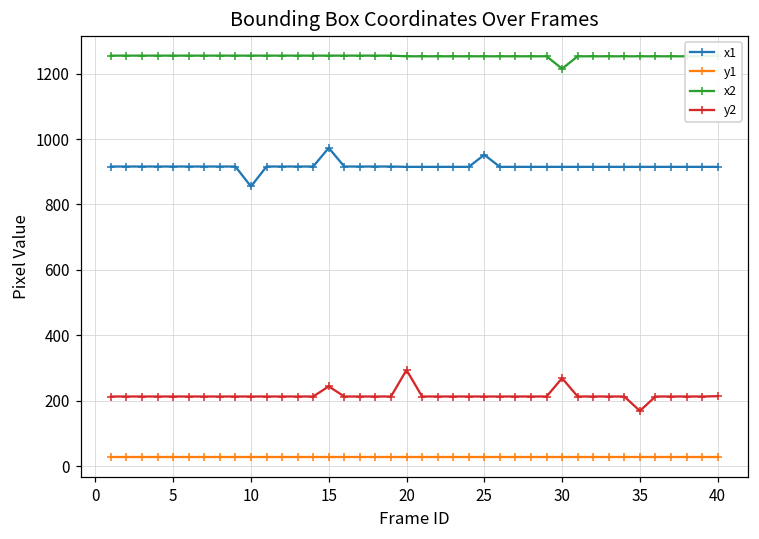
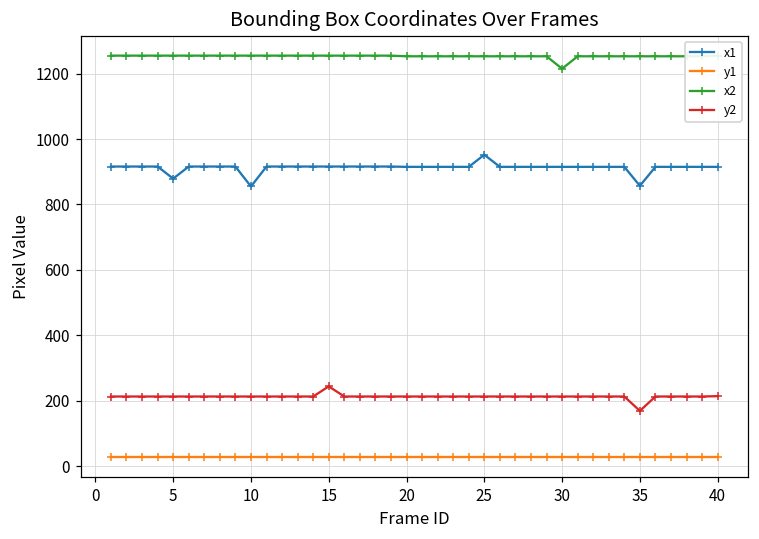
  {
    "x1": {
-     "5": 920,
+     "5": 880,
      "10": 860,
-     "15": 970,
+     "15": 920,
      "20": 920,
      "25": 950,
      "30": 920,
-     "35": 920,
+     "35": 860,
      "40": 920
    },
    "y1": {
      "5": 30,
      "10": 30,
      "15": 30,
      "20": 30,
      "25": 30,
      "30": 30,
      "35": 30,
      "40": 30
    },
    "x2": {
      "5": 1260,
      "10": 1260,
      "15": 1260,
      "20": 1250,
      "25": 1250,
      "30": 1220,
      "35": 1250
    },
    "y2": {
      "5": 210,
      "10": 210,
      "15": 240,
-     "20": 290,
+     "20": 210,
      "25": 210,
-     "30": 270,
+     "30": 210,
      "35": 170,
      "40": 210
    }
  }
